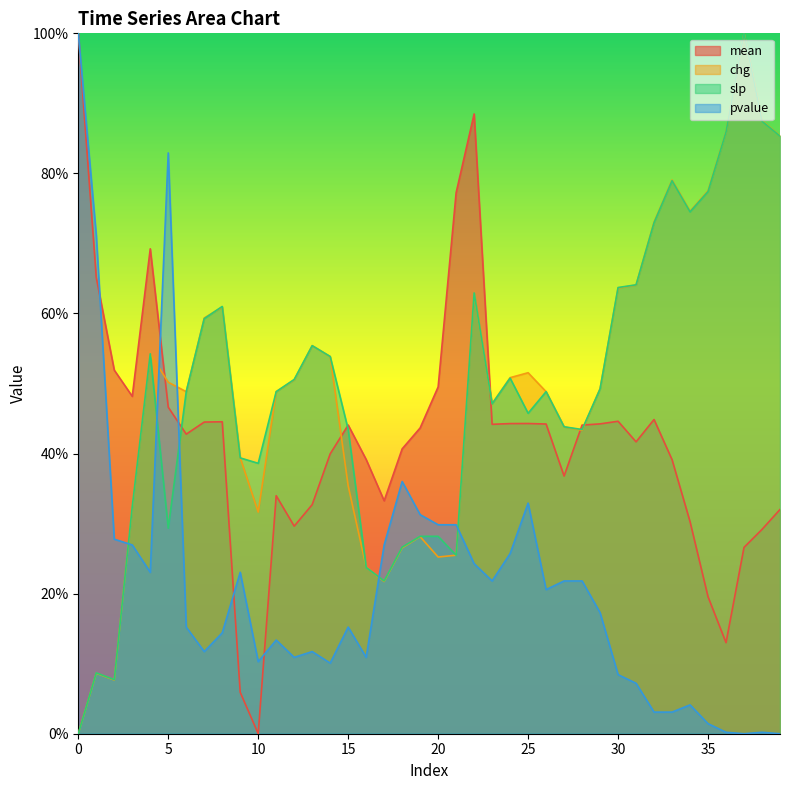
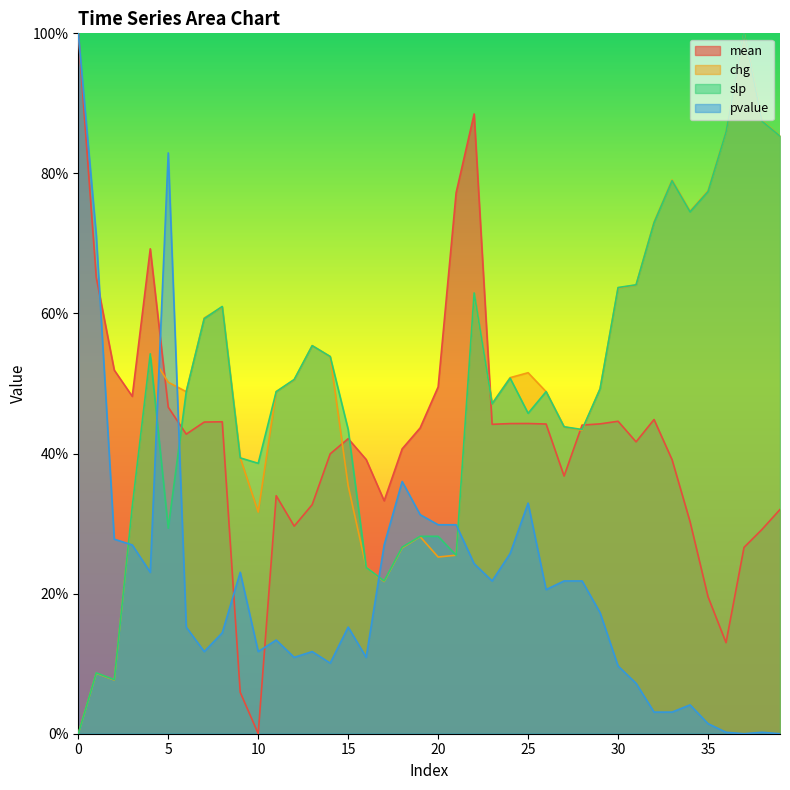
  {
    "mean": {
      "5": "47%",
      "10": "0%",
-     "15": "44%",
+     "15": "42%",
      "20": "50%",
      "25": "44%",
      "30": "45%",
      "35": "20%"
    },
    "chg": {
      "5": "50%",
      "10": "32%",
      "15": "35%",
      "20": "25%",
      "25": "52%"
    },
    "slp": {
      "5": "29%",
      "10": "39%",
      "15": "43%",
      "20": "28%",
      "25": "46%"
    },
    "pvalue": {
      "5": "83%",
-     "10": "10%",
+     "10": "12%",
      "15": "15%",
      "20": "30%",
      "25": "33%",
-     "30": "8%",
+     "30": "10%",
      "35": "1%"
    }
  }
